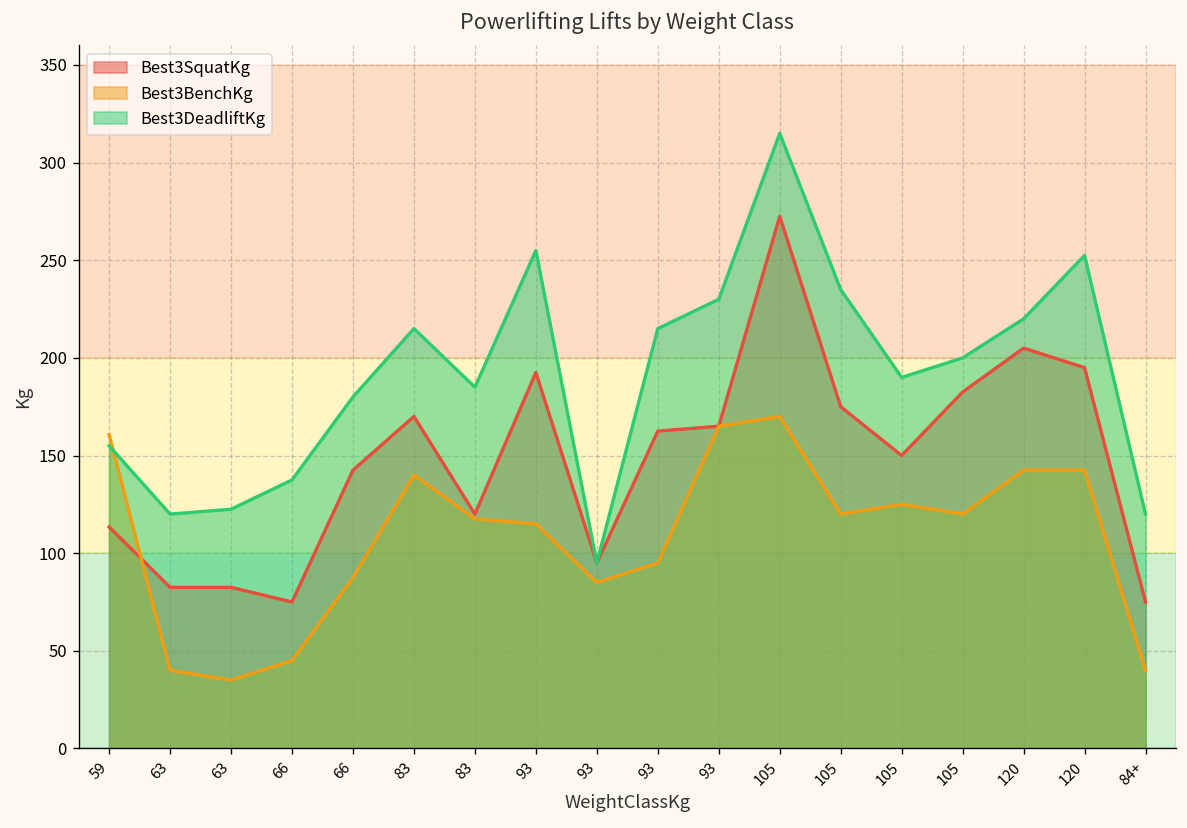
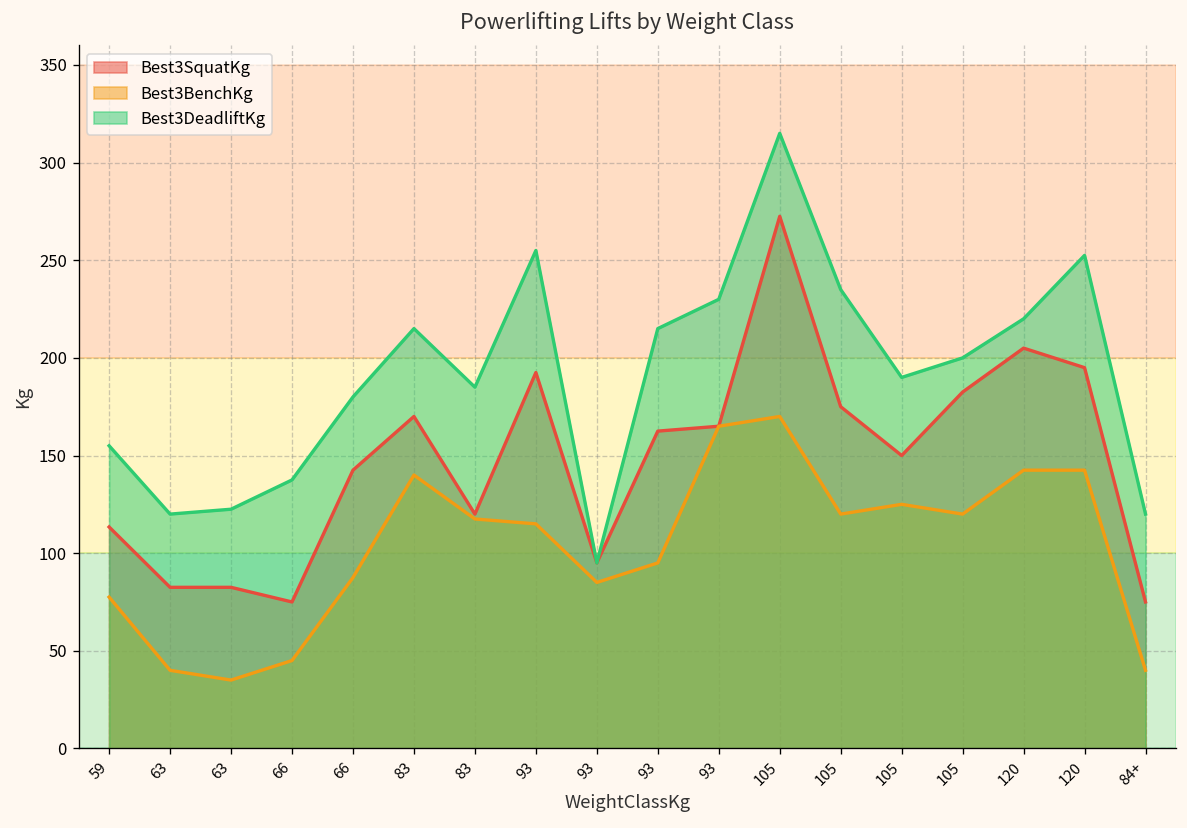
  {
    "Best3SquatKg": {
      "59": 113,
      "84+": 75
    },
    "Best3BenchKg": {
-     "59": 161,
+     "59": 78,
      "84+": 40
    },
    "Best3DeadliftKg": {
      "59": 155,
      "84+": 120
    }
  }
